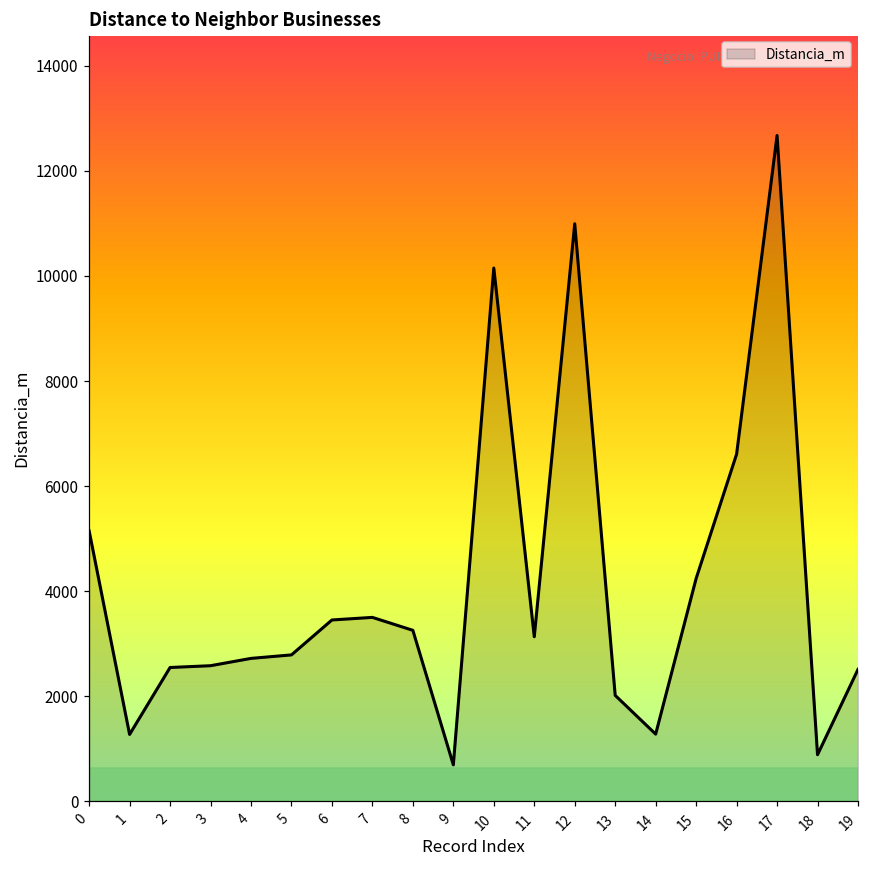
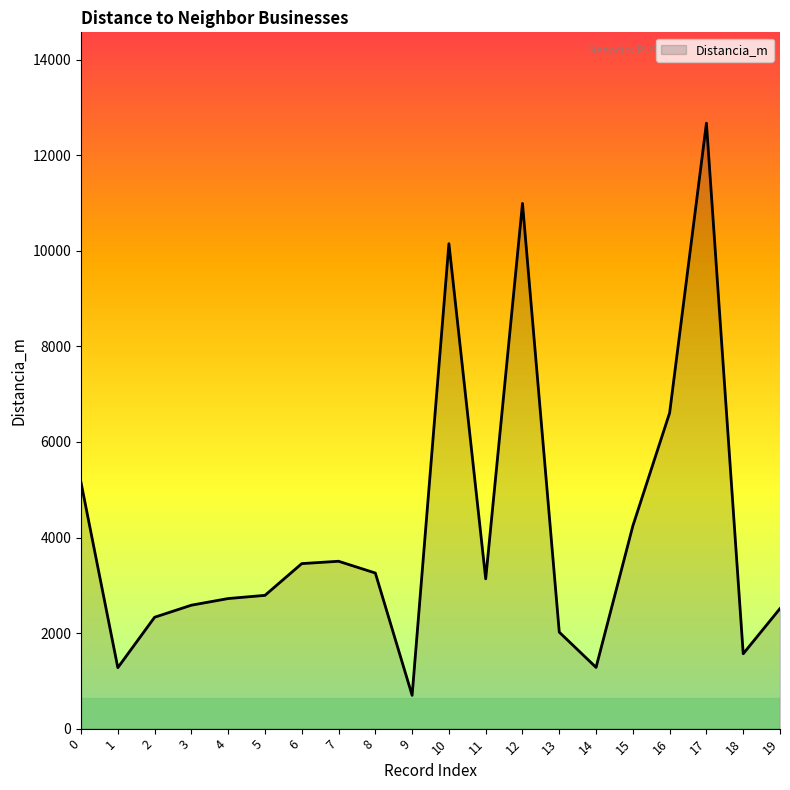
  {
    "0": 5100,
    "1": 1300,
-   "2": 2500,
+   "2": 2300,
    "3": 2600,
    "4": 2700,
    "5": 2800,
    "6": 3500,
    "7": 3500,
    "8": 3300,
    "9": 700,
    "10": 10200,
    "11": 3100,
    "12": 11000,
    "13": 2000,
    "14": 1300,
    "15": 4200,
    "16": 6600,
    "17": 12700,
-   "18": 900,
+   "18": 1600,
    "19": 2500
  }
